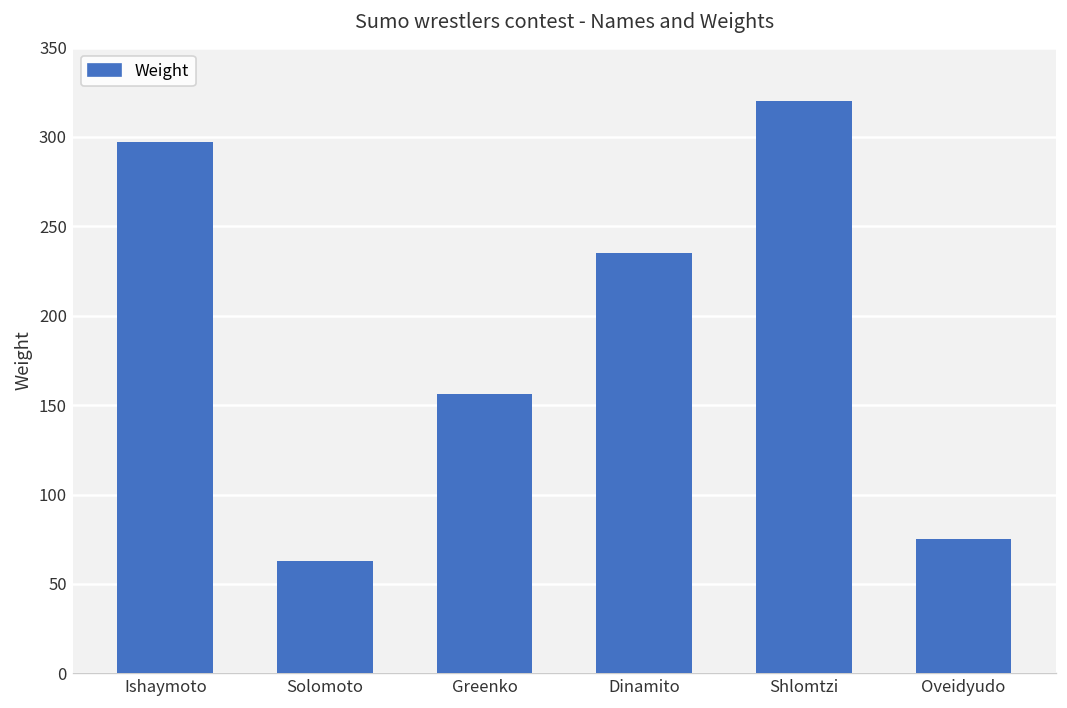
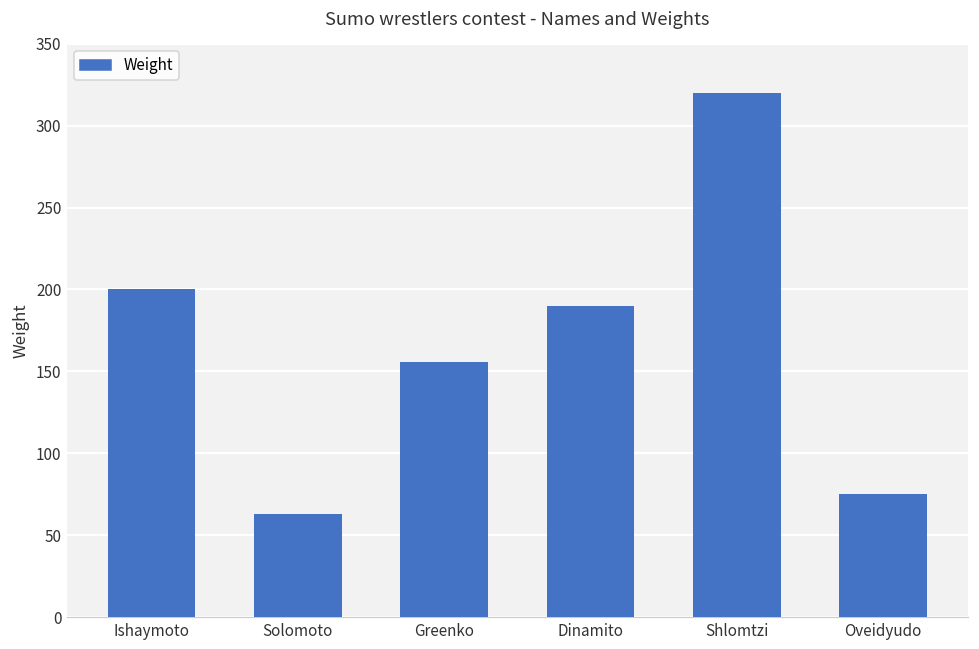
  {
-   "Ishaymoto": 297,
+   "Ishaymoto": 200,
    "Solomoto": 63,
    "Greenko": 156,
-   "Dinamito": 235,
+   "Dinamito": 190,
    "Shlomtzi": 320,
    "Oveidyudo": 75
  }
